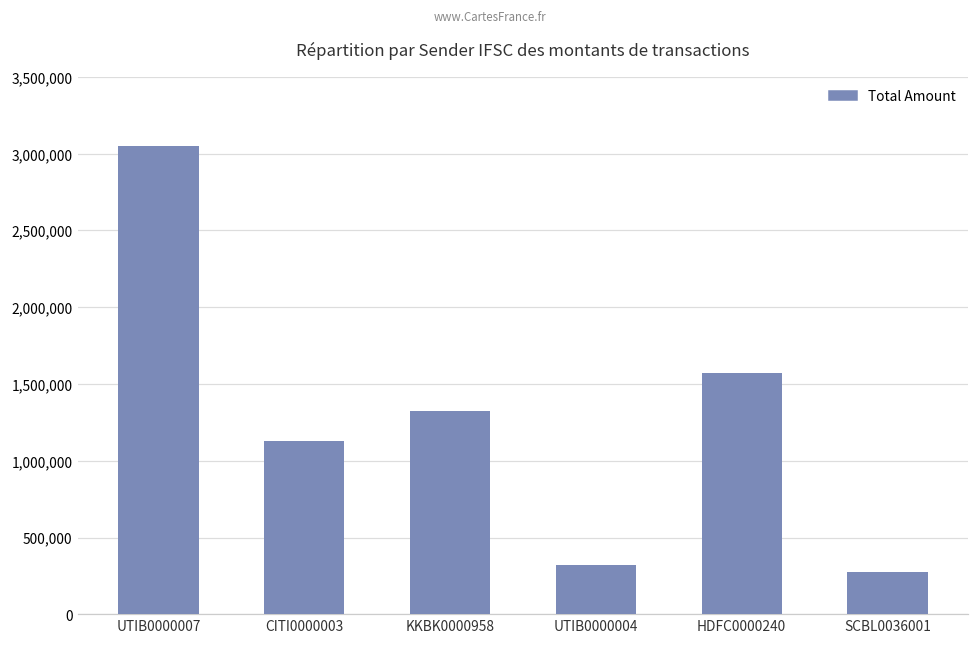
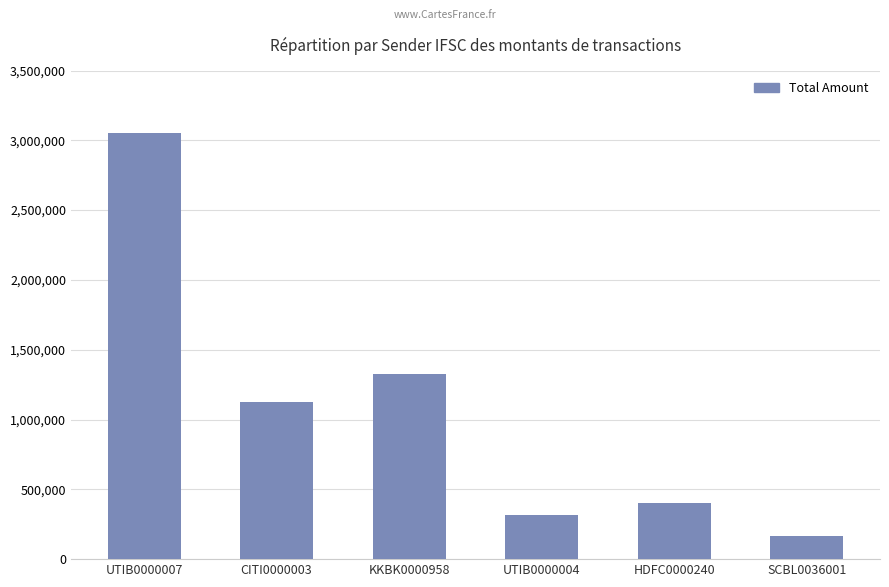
  {
    "UTIB0000007": "3,050,000",
    "CITI0000003": "1,130,000",
    "KKBK0000958": "1,320,000",
    "UTIB0000004": "320,000",
-   "HDFC0000240": "1,570,000",
-   "SCBL0036001": "270,000"
+   "HDFC0000240": "400,000",
+   "SCBL0036001": "170,000"
  }
